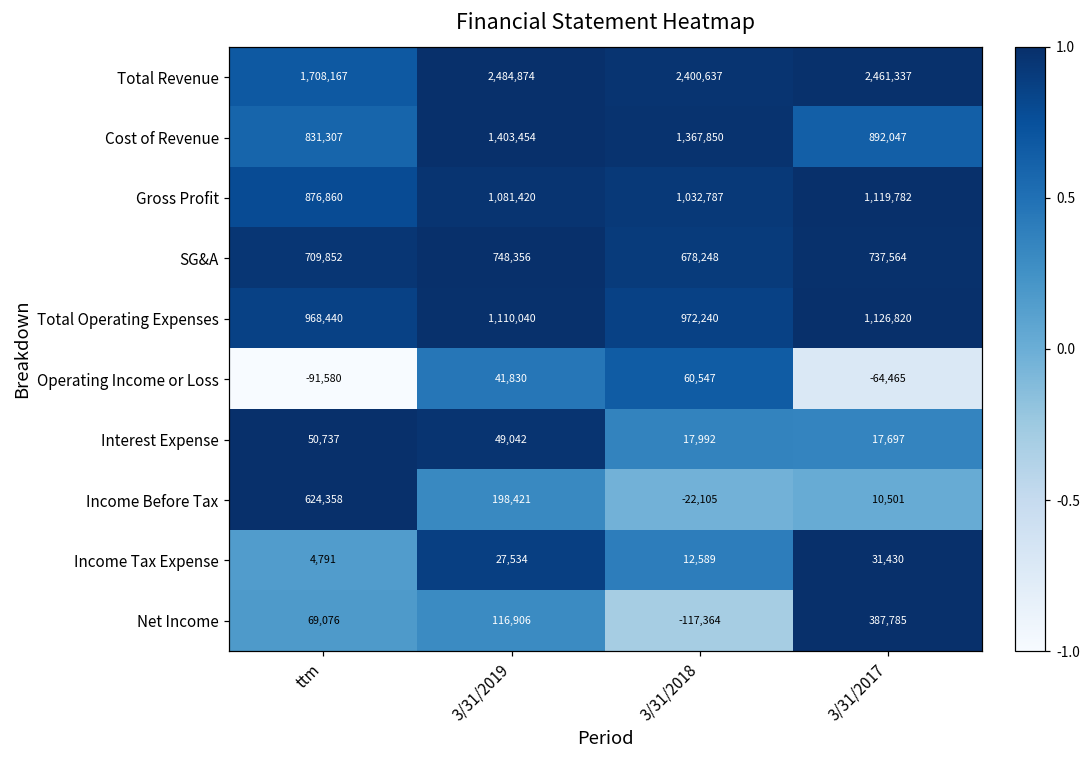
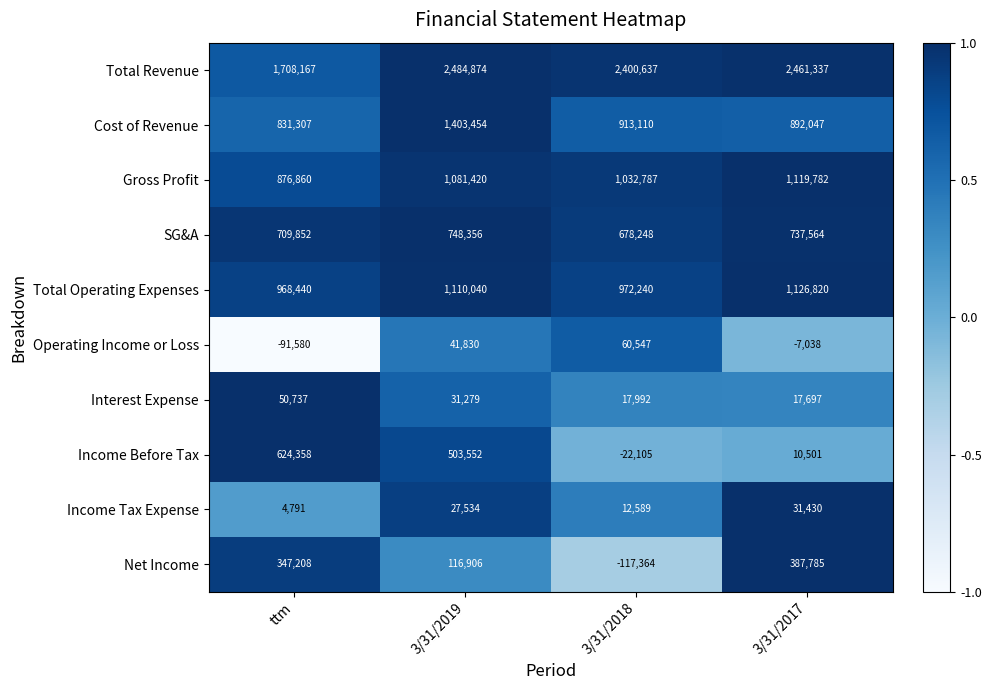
  {
    "Total Revenue": {
      "ttm": "1,708,167",
      "3/31/2019": "2,484,874",
      "3/31/2018": "2,400,637",
      "3/31/2017": "2,461,337"
    },
    "Cost of Revenue": {
      "ttm": "831,307",
      "3/31/2019": "1,403,454",
-     "3/31/2018": "1,367,850",
+     "3/31/2018": "913,110",
      "3/31/2017": "892,047"
    },
    "Gross Profit": {
      "ttm": "876,860",
      "3/31/2019": "1,081,420",
      "3/31/2018": "1,032,787",
      "3/31/2017": "1,119,782"
    },
    "SG&A": {
      "ttm": "709,852",
      "3/31/2019": "748,356",
      "3/31/2018": "678,248",
      "3/31/2017": "737,564"
    },
    "Total Operating Expenses": {
      "ttm": "968,440",
      "3/31/2019": "1,110,040",
      "3/31/2018": "972,240",
      "3/31/2017": "1,126,820"
    },
    "Operating Income or Loss": {
      "ttm": "-91,580",
      "3/31/2019": "41,830",
      "3/31/2018": "60,547",
-     "3/31/2017": "-64,465"
+     "3/31/2017": "-7,038"
    },
    "Interest Expense": {
      "ttm": "50,737",
-     "3/31/2019": "49,042",
+     "3/31/2019": "31,279",
      "3/31/2018": "17,992",
      "3/31/2017": "17,697"
    },
    "Income Before Tax": {
      "ttm": "624,358",
-     "3/31/2019": "198,421",
+     "3/31/2019": "503,552",
      "3/31/2018": "-22,105",
      "3/31/2017": "10,501"
    },
    "Income Tax Expense": {
      "ttm": "4,791",
      "3/31/2019": "27,534",
      "3/31/2018": "12,589",
      "3/31/2017": "31,430"
    },
    "Net Income": {
-     "ttm": "69,076",
+     "ttm": "347,208",
      "3/31/2019": "116,906",
      "3/31/2018": "-117,364",
      "3/31/2017": "387,785"
    }
  }
